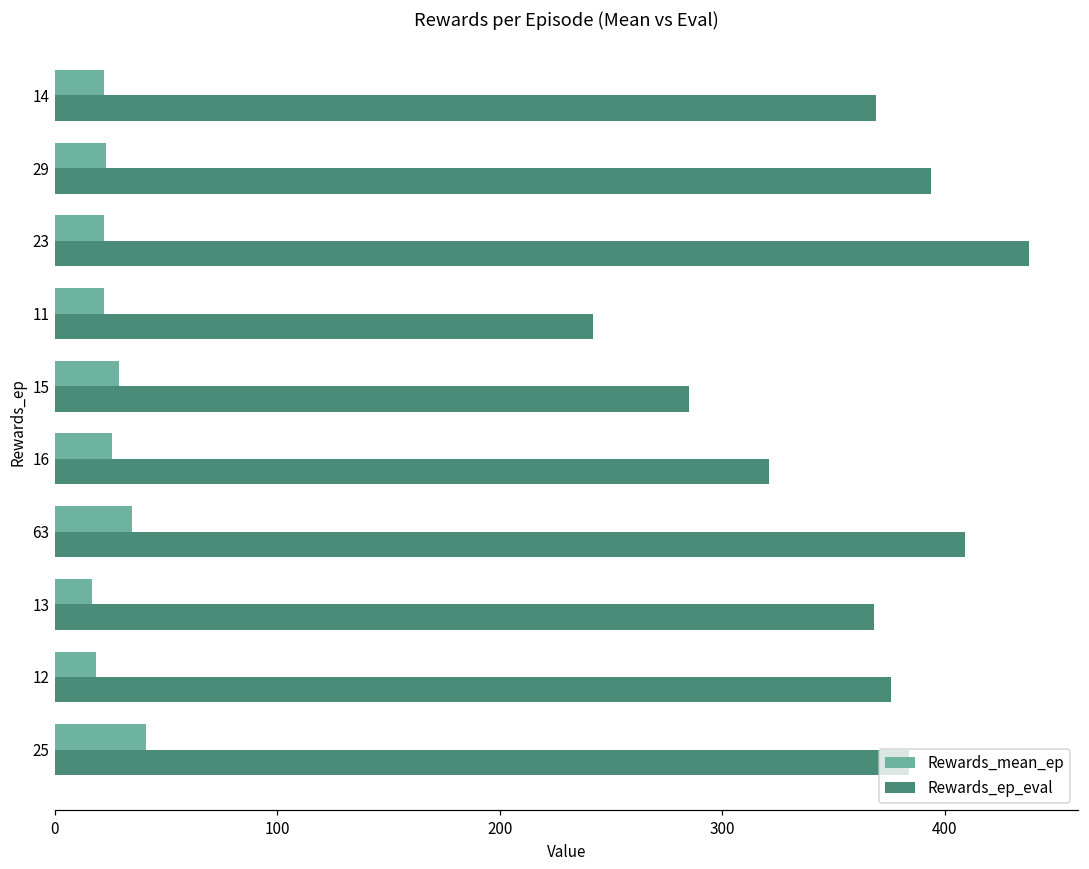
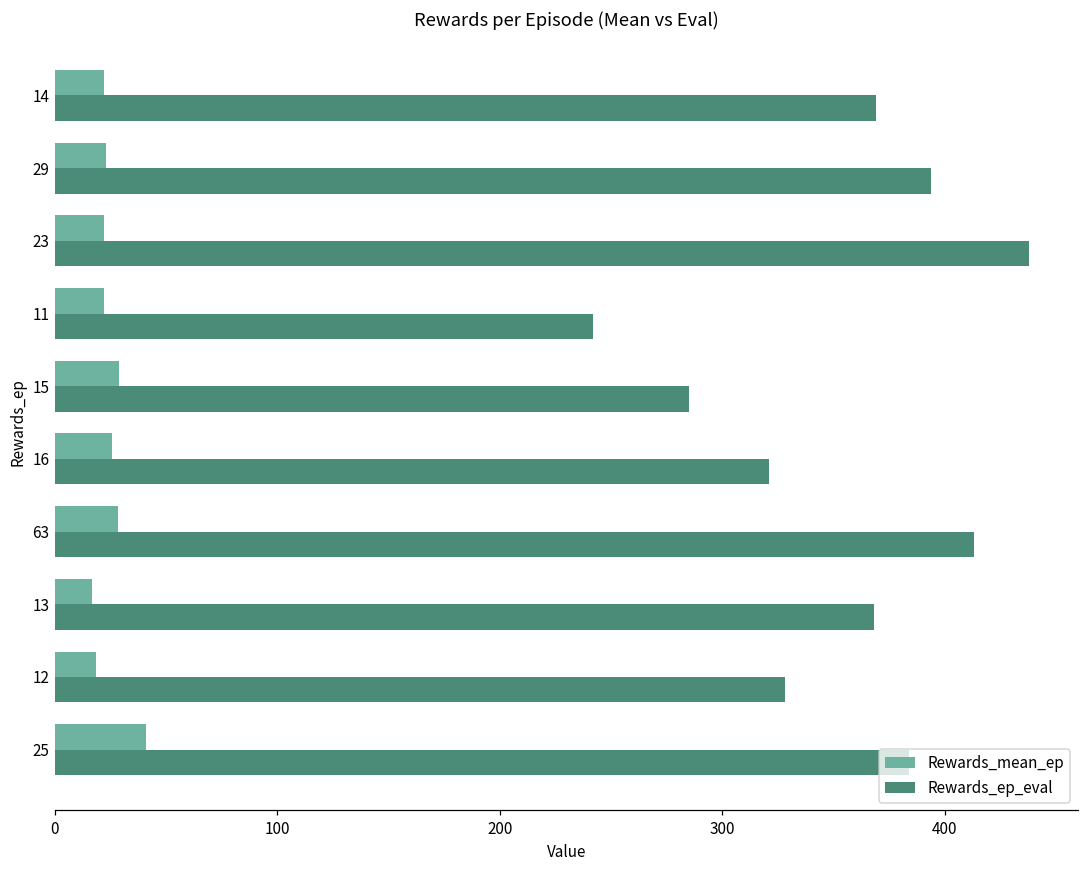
  {
    "Rewards_mean_ep": {
      "14": 22,
      "29": 23,
      "23": 22,
      "11": 22,
      "15": 29,
      "16": 26,
-     "63": 35,
+     "63": 28,
      "13": 17,
      "12": 19,
      "25": 41
    },
    "Rewards_ep_eval": {
      "14": 369,
      "29": 394,
      "23": 438,
      "11": 242,
      "15": 285,
      "16": 321,
-     "63": 409,
+     "63": 413,
      "13": 368,
-     "12": 376
+     "12": 328
    }
  }
